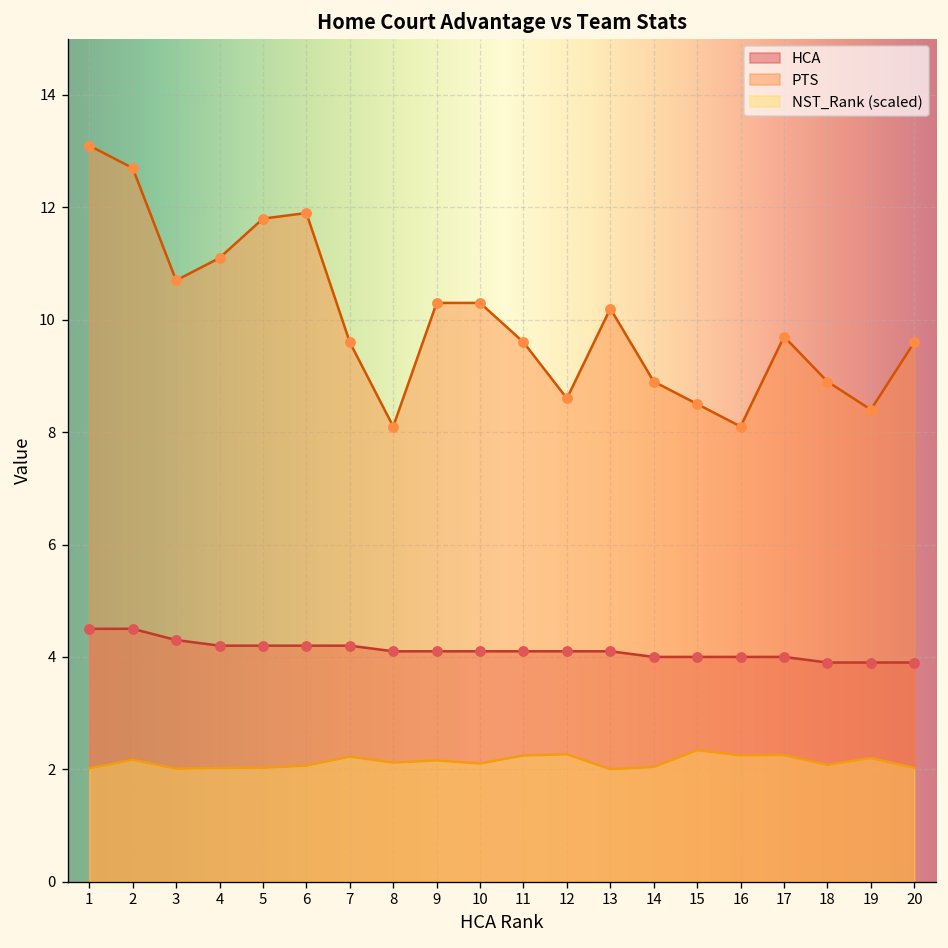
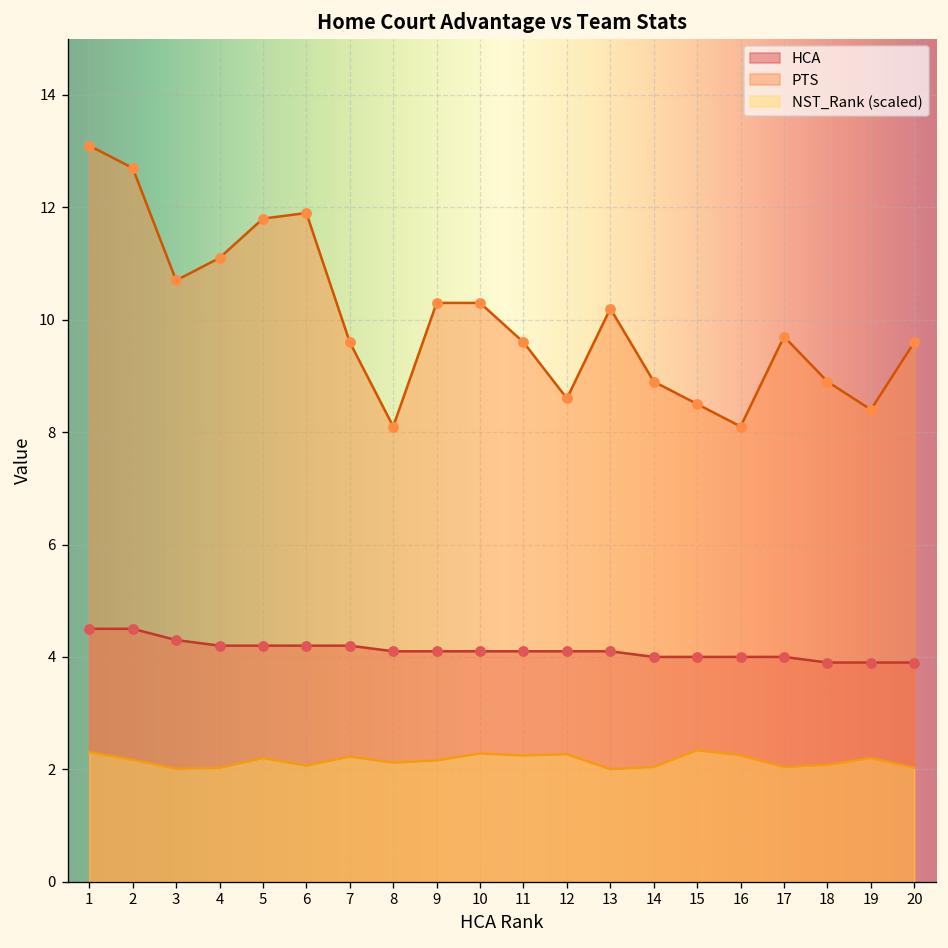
  {
    "NST_Rank (scaled)": {
-     "1": 2.0,
+     "1": 2.3,
      "2": 2.2,
      "3": 2.0,
      "4": 2.0,
-     "5": 2.0,
+     "5": 2.2,
      "6": 2.1,
      "7": 2.2,
      "8": 2.1,
      "9": 2.2,
-     "10": 2.1,
+     "10": 2.3,
      "11": 2.2,
      "12": 2.3,
      "13": 2.0,
      "14": 2.0,
      "15": 2.3,
      "16": 2.2,
-     "17": 2.3,
+     "17": 2.0,
      "18": 2.1,
      "19": 2.2,
      "20": 2.0
    }
  }
